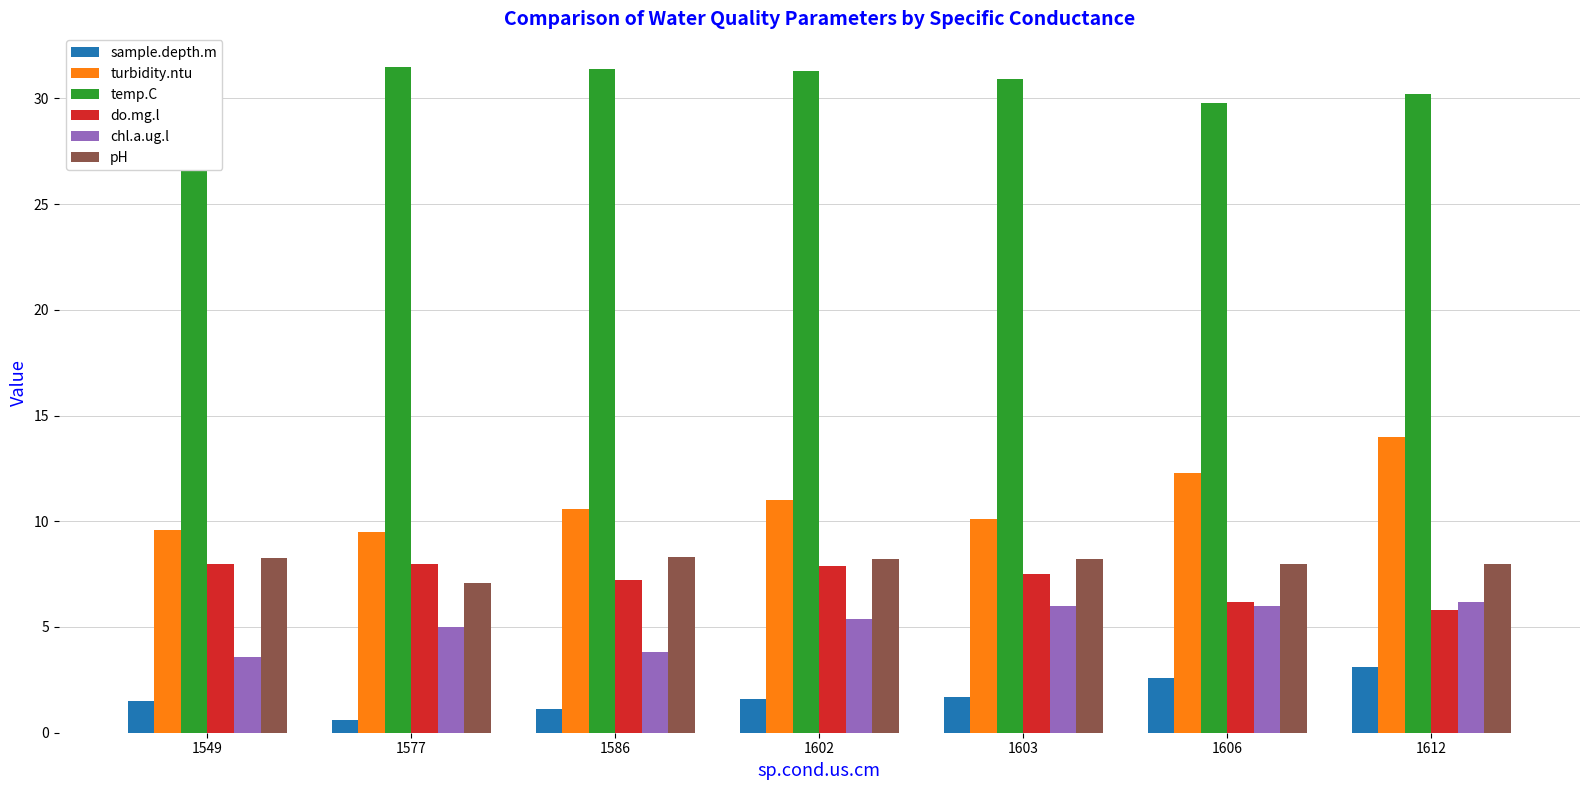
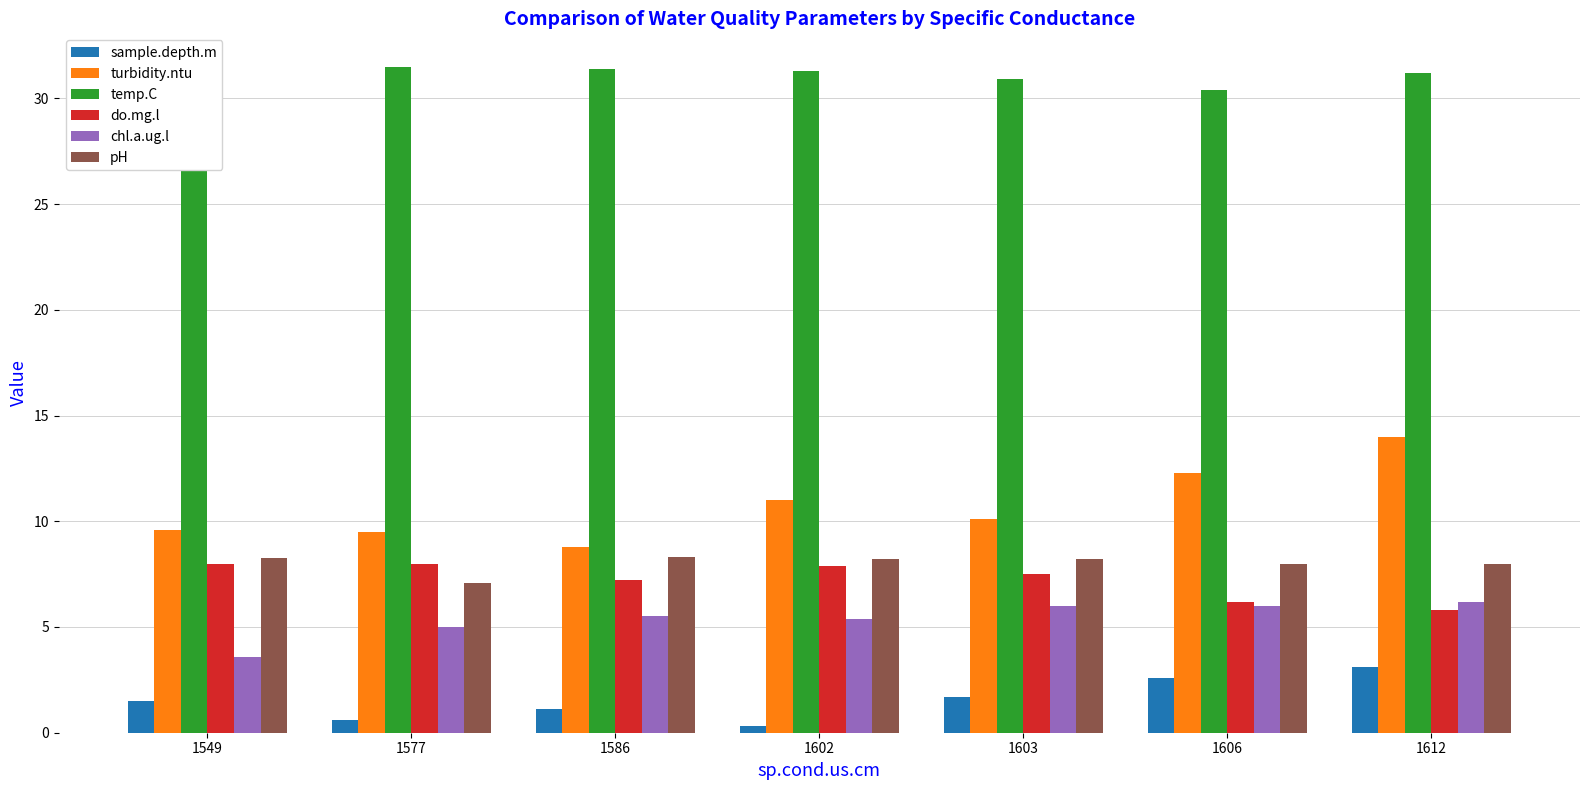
  {
    "sample.depth.m": {
      "1549": 1.5,
      "1577": 0.6,
      "1586": 1.1,
-     "1602": 1.6,
+     "1602": 0.3,
      "1603": 1.7,
      "1606": 2.6,
      "1612": 3.1
    },
    "turbidity.ntu": {
      "1549": 9.6,
      "1577": 9.5,
-     "1586": 10.6,
+     "1586": 8.8,
      "1602": 11.0,
      "1603": 10.1,
      "1606": 12.3,
      "1612": 14.0
    },
    "temp.C": {
      "1577": 31.5,
      "1586": 31.4,
      "1602": 31.3,
      "1603": 30.9,
-     "1606": 29.8,
-     "1612": 30.2
+     "1606": 30.4,
+     "1612": 31.2
    },
    "do.mg.l": {
      "1549": 8.0,
      "1577": 8.0,
      "1586": 7.2,
      "1602": 7.9,
      "1603": 7.5,
      "1606": 6.2,
      "1612": 5.8
    },
    "chl.a.ug.l": {
      "1549": 3.6,
      "1577": 5.0,
-     "1586": 3.8,
+     "1586": 5.5,
      "1602": 5.4,
      "1603": 6.0,
      "1606": 6.0,
      "1612": 6.2
    },
    "pH": {
      "1549": 8.3,
      "1577": 7.1,
      "1586": 8.3,
      "1602": 8.2,
      "1603": 8.2,
      "1606": 8.0,
      "1612": 8.0
    }
  }
